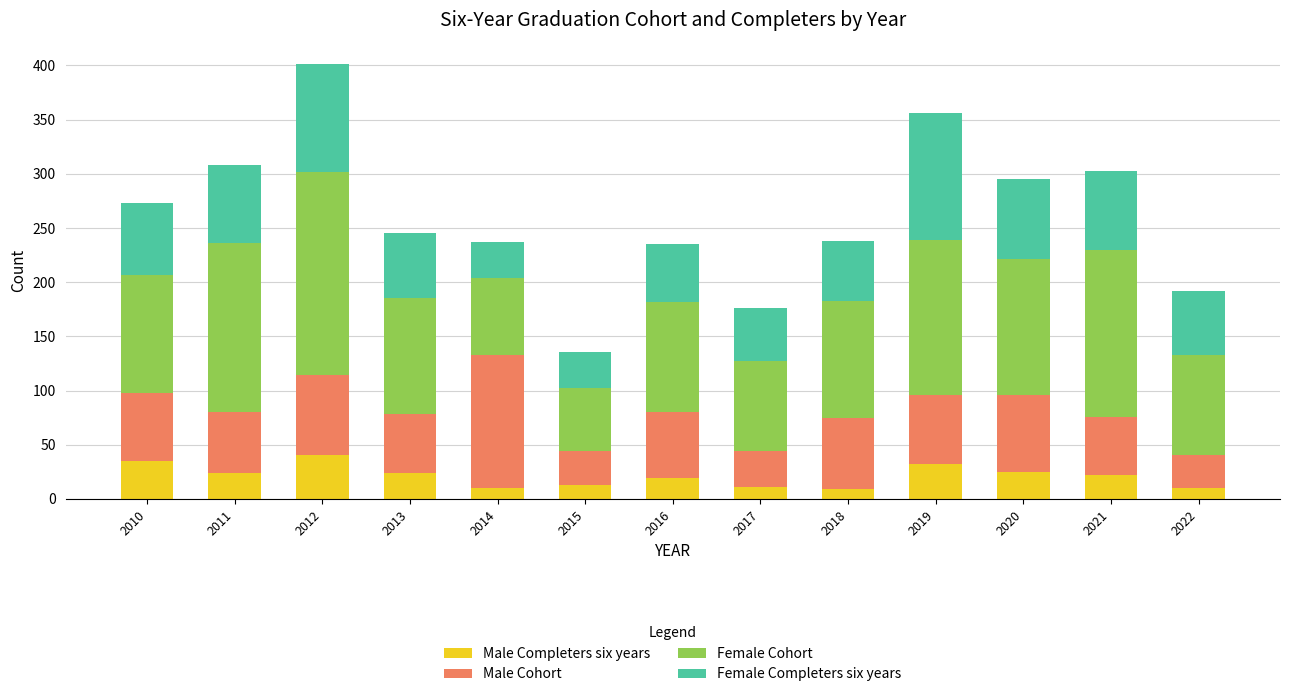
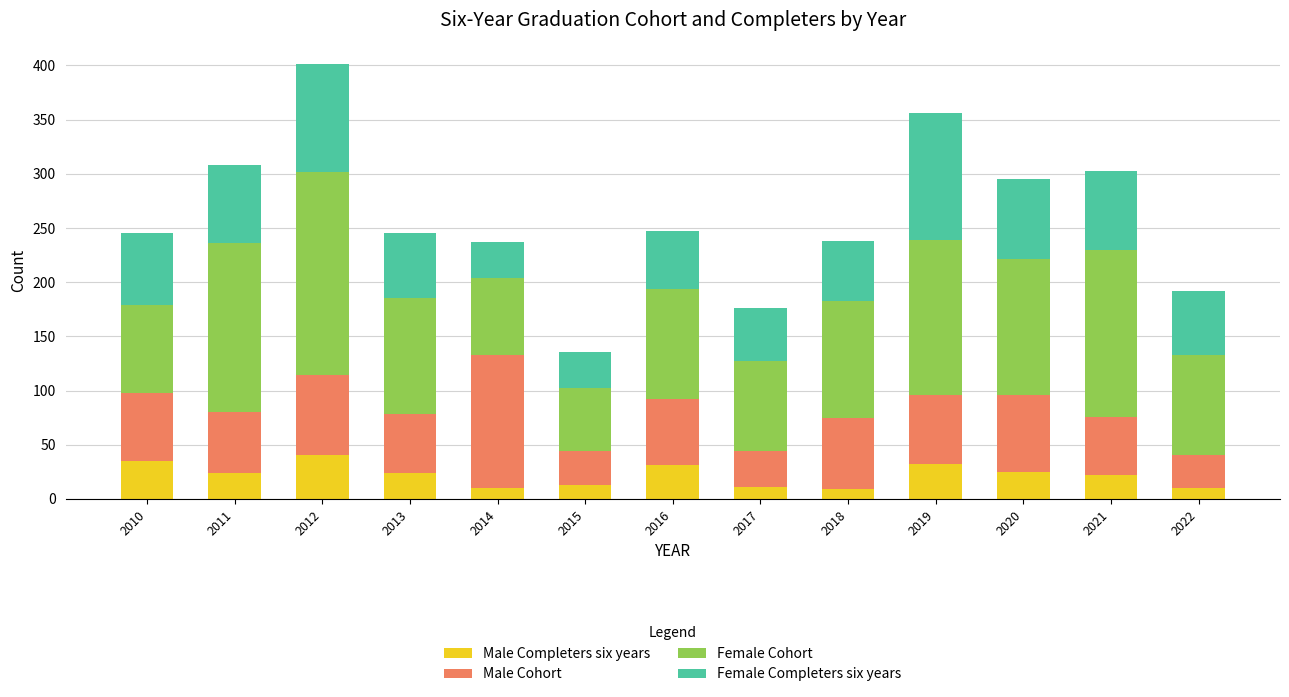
  {
    "Male Completers six years": {
      "2010": 35,
      "2011": 24,
      "2012": 41,
      "2013": 24,
      "2014": 10,
      "2015": 13,
-     "2016": 19,
+     "2016": 31,
      "2017": 11,
      "2018": 9,
      "2019": 32,
      "2020": 25,
      "2021": 22,
      "2022": 10
    },
    "Male Cohort": {
      "2010": 63,
      "2011": 56,
      "2012": 73,
      "2013": 54,
      "2014": 123,
      "2015": 31,
      "2016": 61,
      "2017": 33,
      "2018": 66,
      "2019": 64,
      "2020": 71,
      "2021": 54,
      "2022": 31
    },
    "Female Cohort": {
-     "2010": 109,
+     "2010": 81,
      "2011": 156,
      "2012": 188,
      "2013": 107,
      "2014": 71,
      "2015": 58,
      "2016": 102,
      "2017": 83,
      "2018": 108,
      "2019": 143,
      "2020": 125,
      "2021": 154,
      "2022": 92
    },
    "Female Completers six years": {
      "2010": 66,
      "2011": 72,
      "2012": 99,
      "2013": 60,
      "2014": 33,
      "2015": 34,
      "2016": 53,
      "2017": 49,
      "2018": 55,
      "2019": 117,
      "2020": 74,
      "2021": 73,
      "2022": 59
    }
  }
